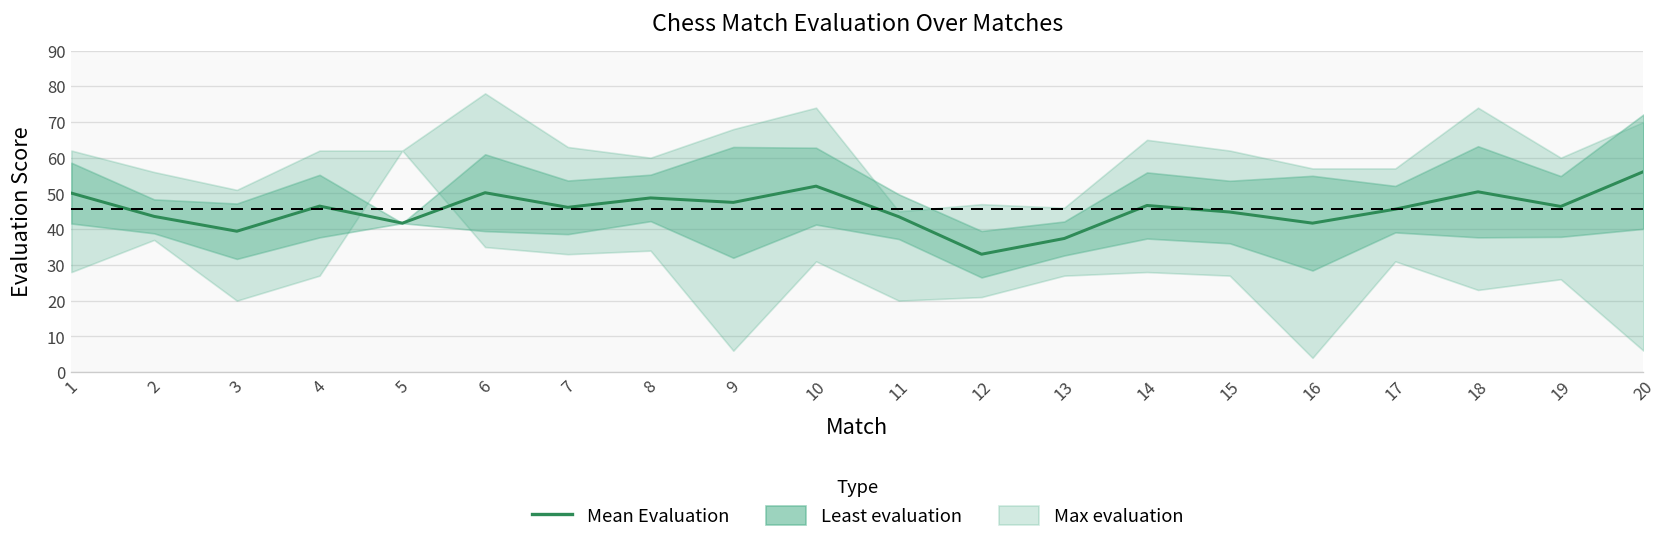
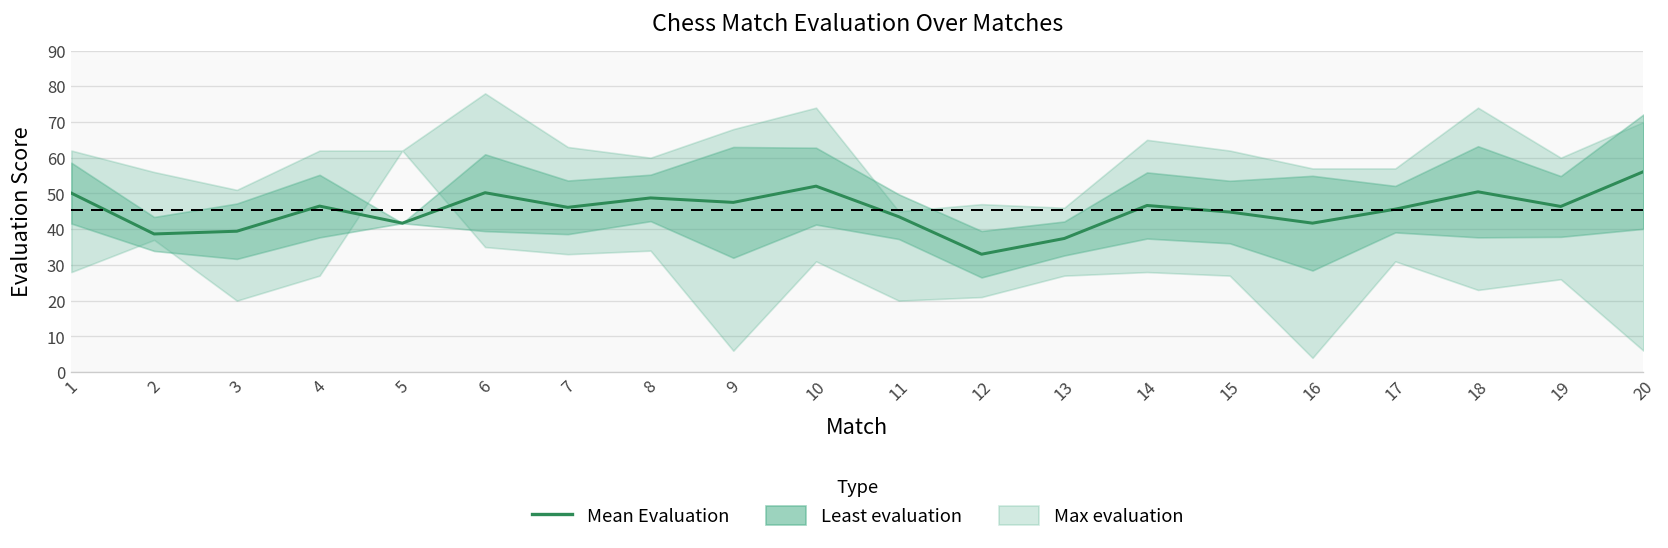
  {
    "Mean Evaluation": {
      "1": 50,
-     "2": 44,
+     "2": 39,
      "3": 39,
      "4": 46,
      "6": 50,
      "7": 46,
      "8": 49,
      "9": 48,
      "10": 52,
      "11": 43,
      "12": 33,
      "13": 37,
      "14": 47,
      "15": 45,
      "16": 42,
      "17": 46,
      "18": 50,
      "19": 46,
      "20": 56
    }
  }
